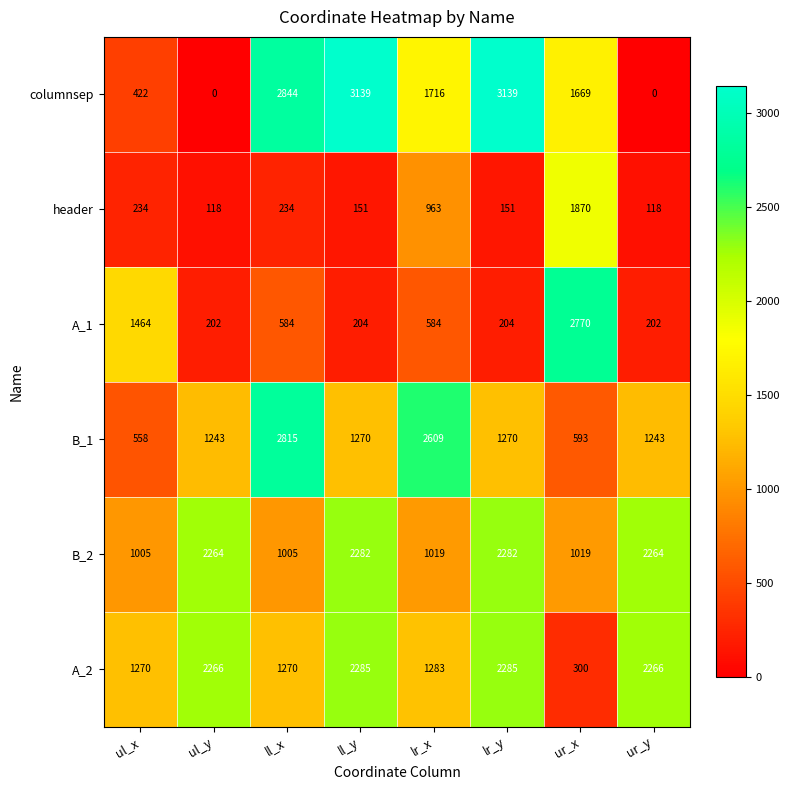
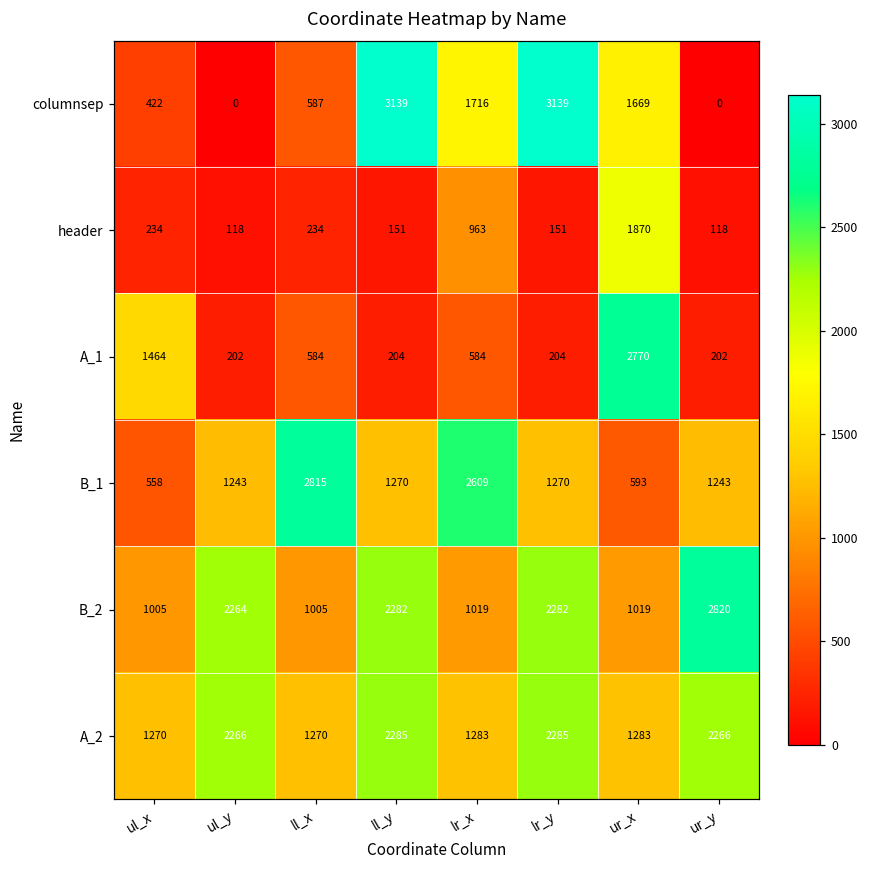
  {
    "columnsep": {
      "ul_x": 422,
      "ul_y": 0,
-     "ll_x": 2844,
+     "ll_x": 587,
      "ll_y": 3139,
      "lr_x": 1716,
      "lr_y": 3139,
      "ur_x": 1669,
      "ur_y": 0
    },
    "header": {
      "ul_x": 234,
      "ul_y": 118,
      "ll_x": 234,
      "ll_y": 151,
      "lr_x": 963,
      "lr_y": 151,
      "ur_x": 1870,
      "ur_y": 118
    },
    "A_1": {
      "ul_x": 1464,
      "ul_y": 202,
      "ll_x": 584,
      "ll_y": 204,
      "lr_x": 584,
      "lr_y": 204,
      "ur_x": 2770,
      "ur_y": 202
    },
    "B_1": {
      "ul_x": 558,
      "ul_y": 1243,
      "ll_x": 2815,
      "ll_y": 1270,
      "lr_x": 2609,
      "lr_y": 1270,
      "ur_x": 593,
      "ur_y": 1243
    },
    "B_2": {
      "ul_x": 1005,
      "ul_y": 2264,
      "ll_x": 1005,
      "ll_y": 2282,
      "lr_x": 1019,
      "lr_y": 2282,
      "ur_x": 1019,
-     "ur_y": 2264
+     "ur_y": 2820
    },
    "A_2": {
      "ul_x": 1270,
      "ul_y": 2266,
      "ll_x": 1270,
      "ll_y": 2285,
      "lr_x": 1283,
      "lr_y": 2285,
-     "ur_x": 300,
+     "ur_x": 1283,
      "ur_y": 2266
    }
  }
